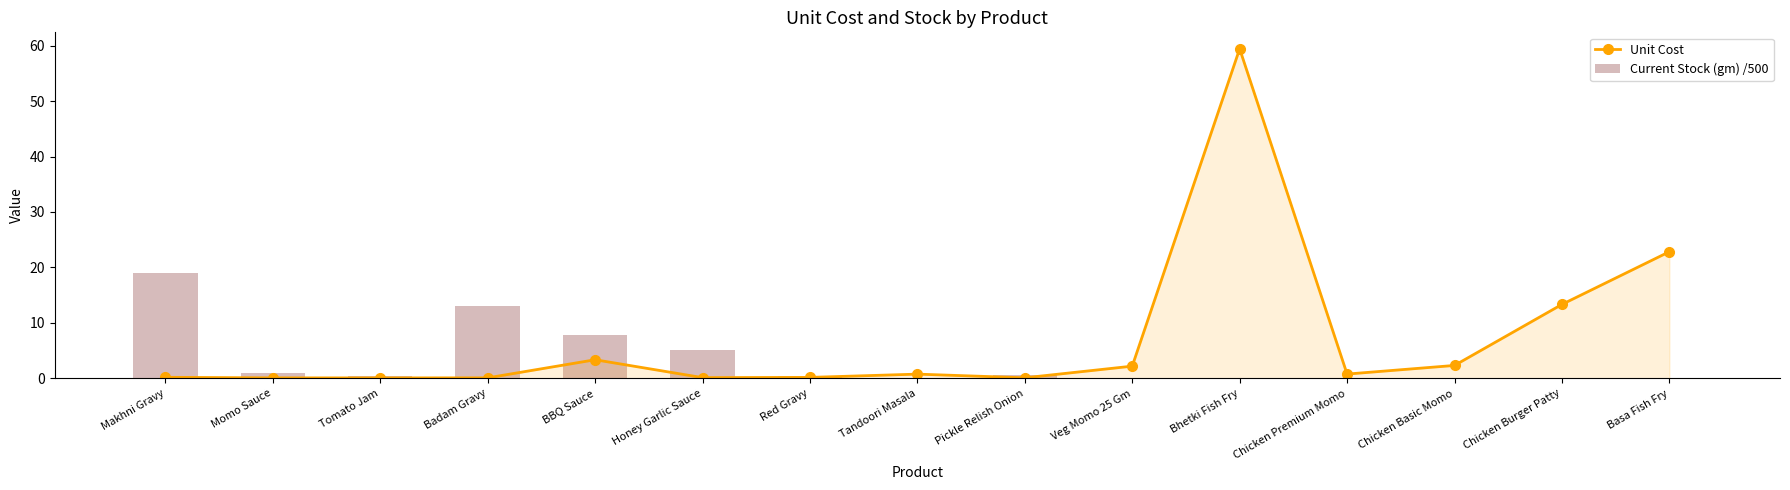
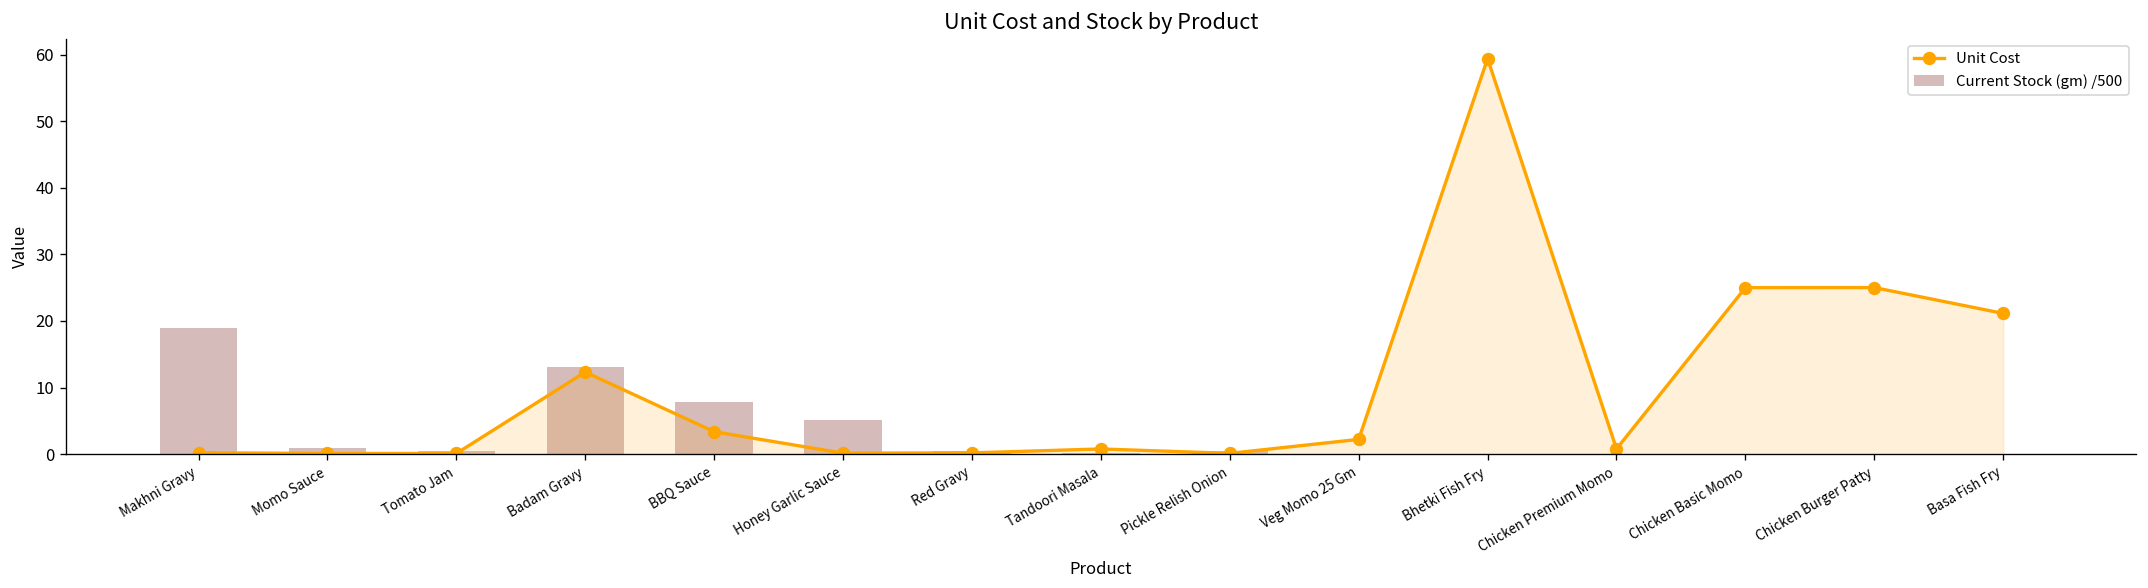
  {
    "Unit Cost": {
      "Makhni Gravy": 0,
      "Momo Sauce": 0,
      "Tomato Jam": 0,
-     "Badam Gravy": 0,
+     "Badam Gravy": 12,
      "BBQ Sauce": 3,
      "Honey Garlic Sauce": 0,
      "Red Gravy": 0,
      "Tandoori Masala": 1,
      "Pickle Relish Onion": 0,
      "Veg Momo 25 Gm": 2,
      "Bhetki Fish Fry": 59,
      "Chicken Premium Momo": 1,
-     "Chicken Basic Momo": 2,
-     "Chicken Burger Patty": 13,
-     "Basa Fish Fry": 23
+     "Chicken Basic Momo": 25,
+     "Chicken Burger Patty": 25,
+     "Basa Fish Fry": 21
    },
    "Current Stock (gm) /500": {
      "Makhni Gravy": 19,
      "Momo Sauce": 1,
      "Badam Gravy": 13,
      "BBQ Sauce": 8,
      "Honey Garlic Sauce": 5,
      "Red Gravy": 1,
      "Pickle Relish Onion": 1,
      "Veg Momo 25 Gm": 0,
      "Bhetki Fish Fry": 0,
      "Chicken Premium Momo": 0,
      "Chicken Basic Momo": 0,
      "Chicken Burger Patty": 0,
      "Basa Fish Fry": 0
    }
  }
